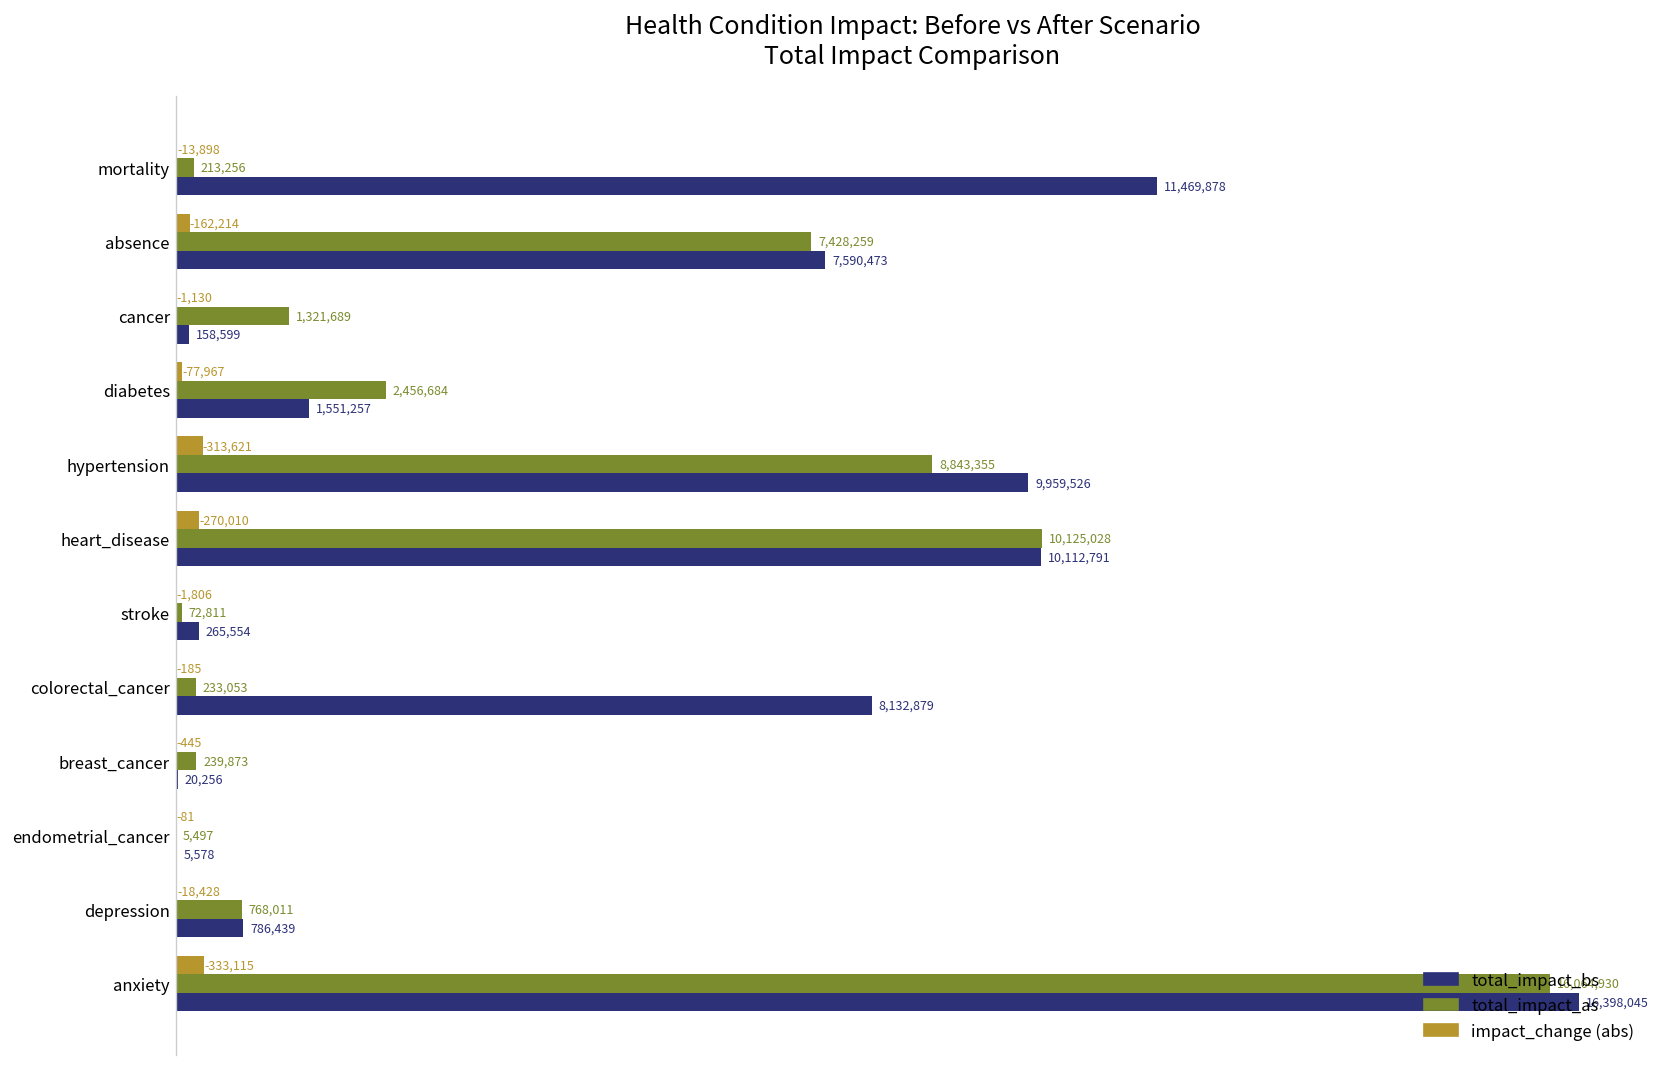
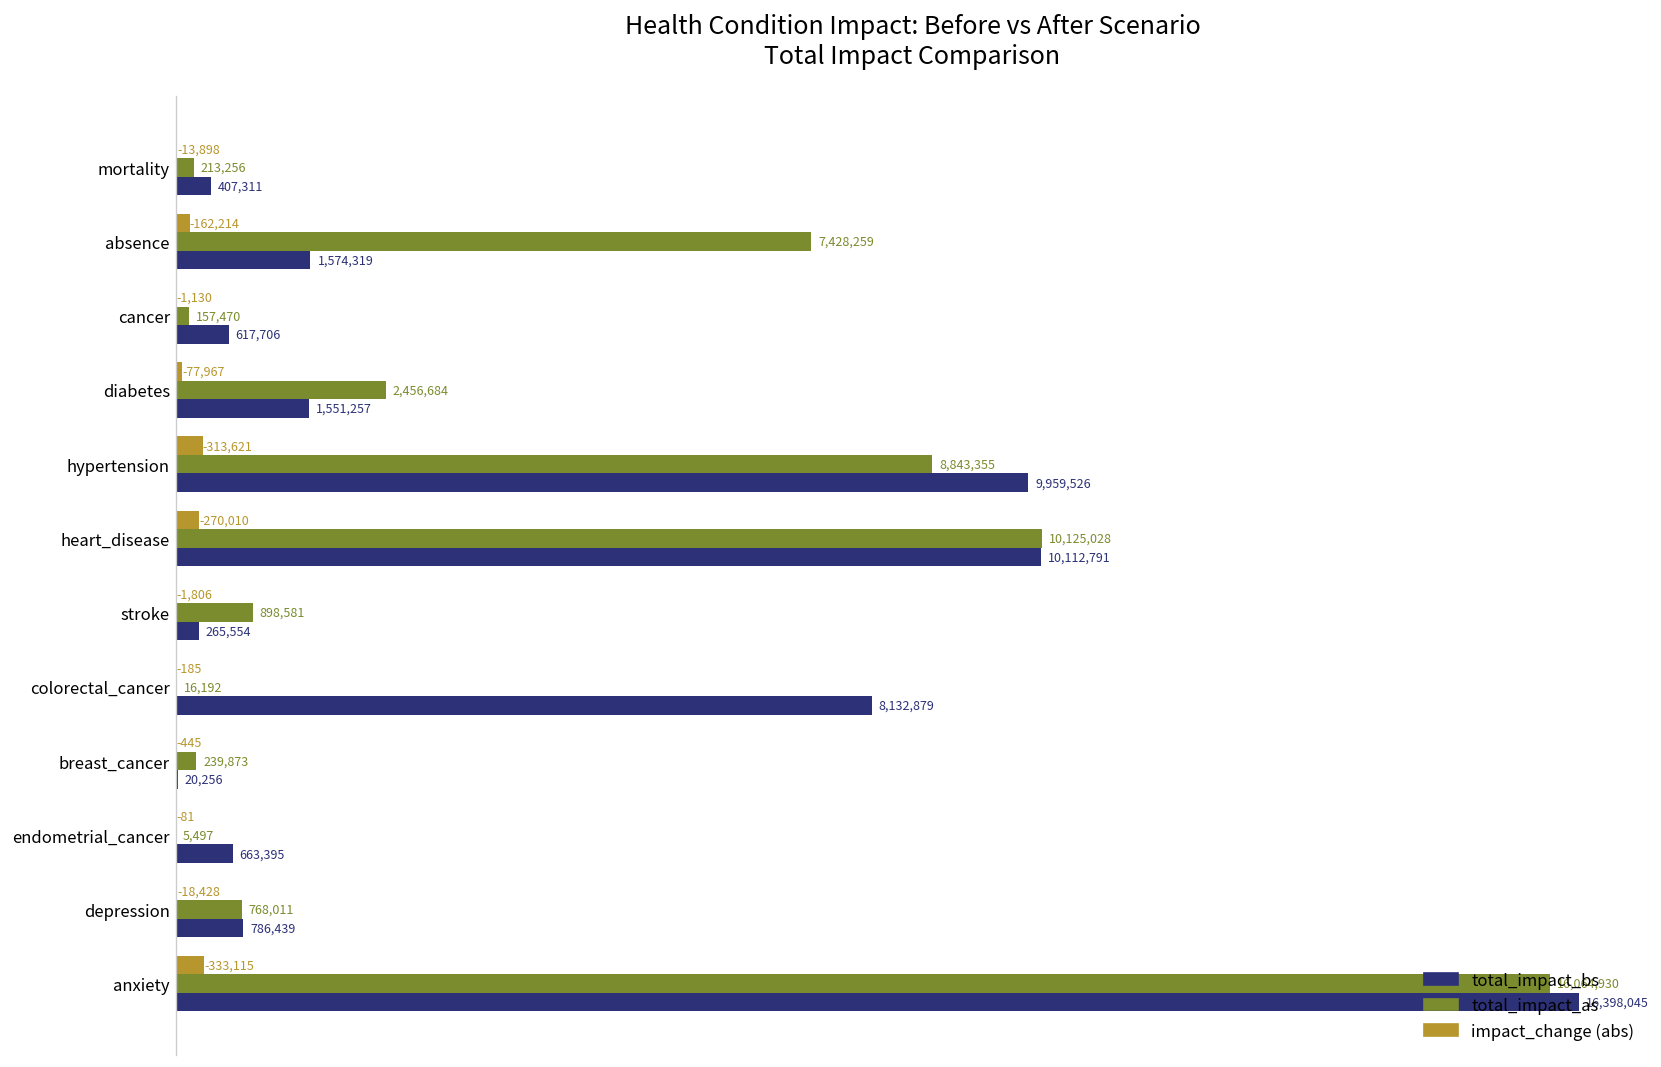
  {
    "total_impact_bs": {
-     "mortality": "11,469,878",
-     "absence": "7,590,473",
-     "cancer": "158,599",
+     "mortality": "407,311",
+     "absence": "1,574,319",
+     "cancer": "617,706",
      "diabetes": "1,551,257",
      "hypertension": "9,959,526",
      "heart_disease": "10,112,791",
      "stroke": "265,554",
      "colorectal_cancer": "8,132,879",
      "breast_cancer": "20,256",
-     "endometrial_cancer": "5,578",
+     "endometrial_cancer": "663,395",
      "depression": "786,439",
      "anxiety": "16,398,045"
    },
    "total_impact_as": {
      "mortality": "213,256",
      "absence": "7,428,259",
-     "cancer": "1,321,689",
+     "cancer": "157,470",
      "diabetes": "2,456,684",
      "hypertension": "8,843,355",
      "heart_disease": "10,125,028",
-     "stroke": "72,811",
-     "colorectal_cancer": "233,053",
+     "stroke": "898,581",
+     "colorectal_cancer": "16,192",
      "breast_cancer": "239,873",
      "endometrial_cancer": "5,497",
      "depression": "768,011",
      "anxiety": "16,064,930"
    }
  }
